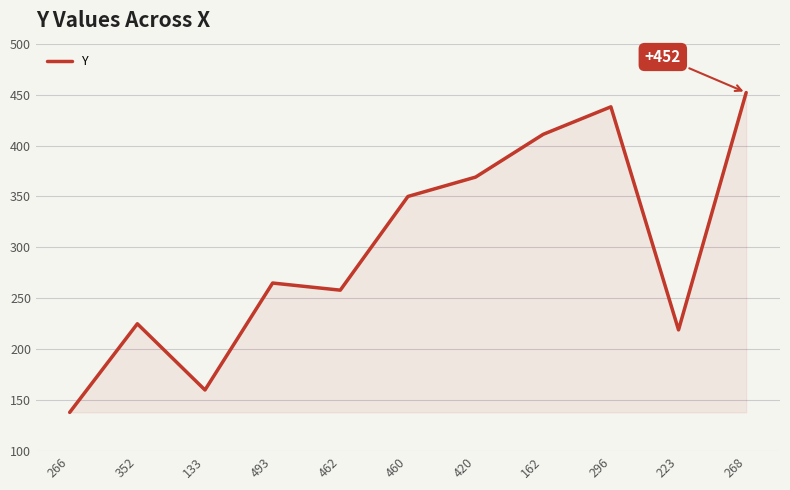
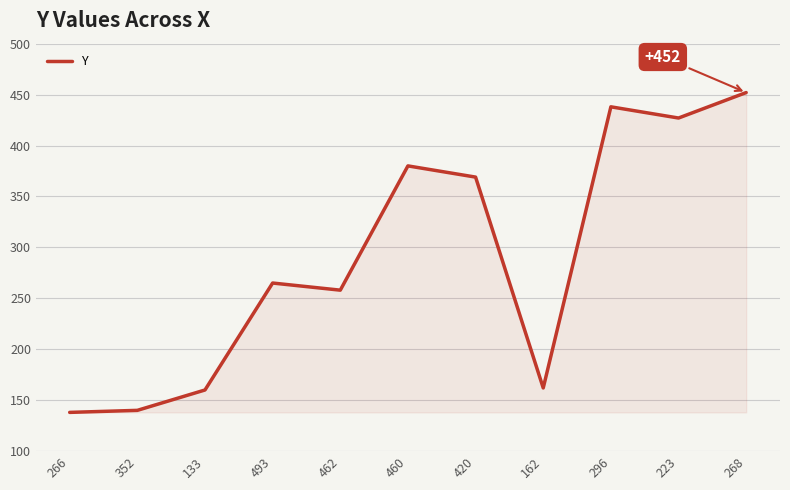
  {
    "266": 138,
-   "352": 225,
+   "352": 140,
    "133": 160,
    "493": 265,
    "462": 258,
-   "460": 350,
+   "460": 380,
    "420": 369,
-   "162": 411,
+   "162": 162,
    "296": 438,
-   "223": 219,
+   "223": 427,
    "268": 452
  }
